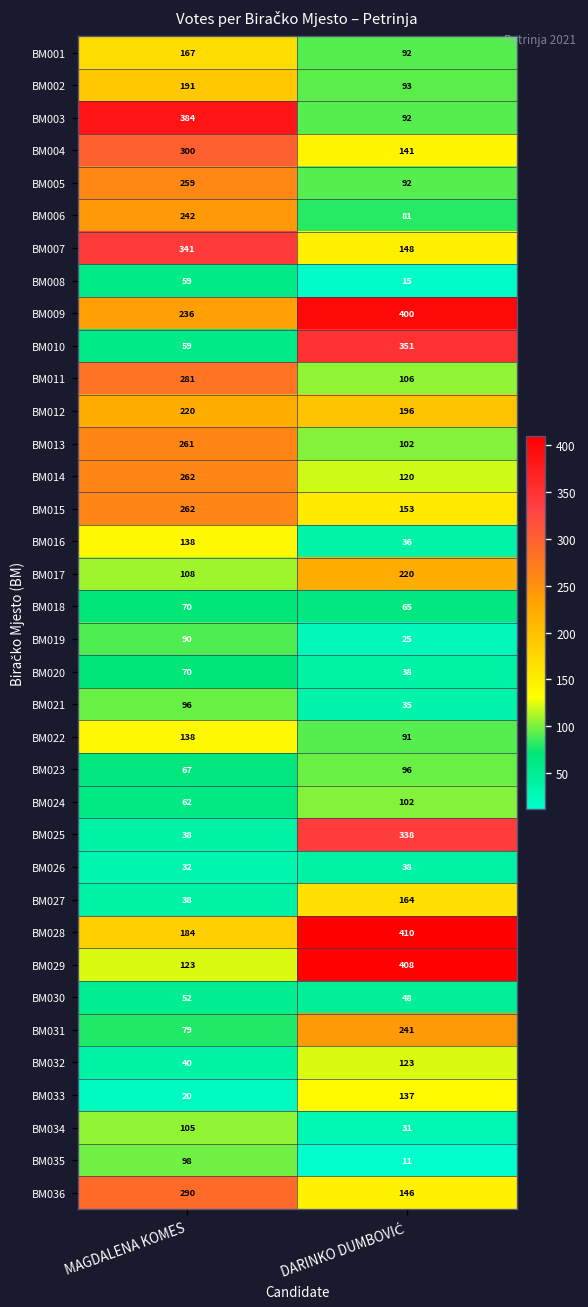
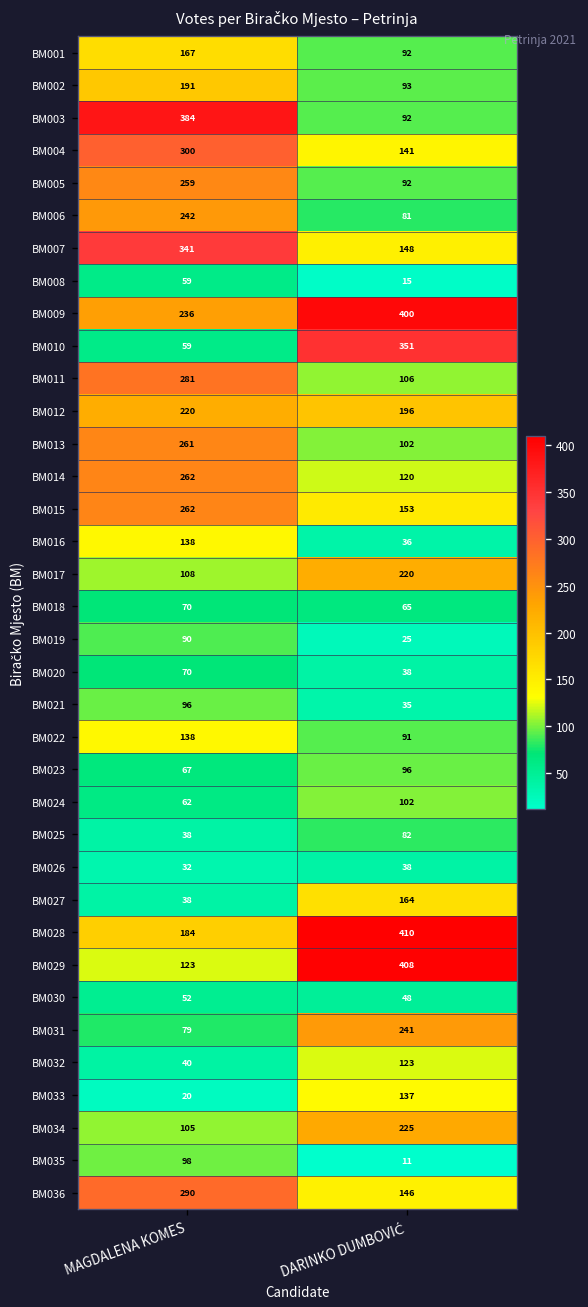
  {
    "BM001": {
      "MAGDALENA KOMES": 167,
      "DARINKO DUMBOVIĆ": 92
    },
    "BM002": {
      "MAGDALENA KOMES": 191,
      "DARINKO DUMBOVIĆ": 93
    },
    "BM003": {
      "MAGDALENA KOMES": 384,
      "DARINKO DUMBOVIĆ": 92
    },
    "BM004": {
      "MAGDALENA KOMES": 300,
      "DARINKO DUMBOVIĆ": 141
    },
    "BM005": {
      "MAGDALENA KOMES": 259,
      "DARINKO DUMBOVIĆ": 92
    },
    "BM006": {
      "MAGDALENA KOMES": 242,
      "DARINKO DUMBOVIĆ": 81
    },
    "BM007": {
      "MAGDALENA KOMES": 341,
      "DARINKO DUMBOVIĆ": 148
    },
    "BM008": {
      "MAGDALENA KOMES": 59,
      "DARINKO DUMBOVIĆ": 15
    },
    "BM009": {
      "MAGDALENA KOMES": 236,
      "DARINKO DUMBOVIĆ": 400
    },
    "BM010": {
      "MAGDALENA KOMES": 59,
      "DARINKO DUMBOVIĆ": 351
    },
    "BM011": {
      "MAGDALENA KOMES": 281,
      "DARINKO DUMBOVIĆ": 106
    },
    "BM012": {
      "MAGDALENA KOMES": 220,
      "DARINKO DUMBOVIĆ": 196
    },
    "BM013": {
      "MAGDALENA KOMES": 261,
      "DARINKO DUMBOVIĆ": 102
    },
    "BM014": {
      "MAGDALENA KOMES": 262,
      "DARINKO DUMBOVIĆ": 120
    },
    "BM015": {
      "MAGDALENA KOMES": 262,
      "DARINKO DUMBOVIĆ": 153
    },
    "BM016": {
      "MAGDALENA KOMES": 138,
      "DARINKO DUMBOVIĆ": 36
    },
    "BM017": {
      "MAGDALENA KOMES": 108,
      "DARINKO DUMBOVIĆ": 220
    },
    "BM018": {
      "MAGDALENA KOMES": 70,
      "DARINKO DUMBOVIĆ": 65
    },
    "BM019": {
      "MAGDALENA KOMES": 90,
      "DARINKO DUMBOVIĆ": 25
    },
    "BM020": {
      "MAGDALENA KOMES": 70,
      "DARINKO DUMBOVIĆ": 38
    },
    "BM021": {
      "MAGDALENA KOMES": 96,
      "DARINKO DUMBOVIĆ": 35
    },
    "BM022": {
      "MAGDALENA KOMES": 138,
      "DARINKO DUMBOVIĆ": 91
    },
    "BM023": {
      "MAGDALENA KOMES": 67,
      "DARINKO DUMBOVIĆ": 96
    },
    "BM024": {
      "MAGDALENA KOMES": 62,
      "DARINKO DUMBOVIĆ": 102
    },
    "BM025": {
      "MAGDALENA KOMES": 38,
-     "DARINKO DUMBOVIĆ": 338
+     "DARINKO DUMBOVIĆ": 82
    },
    "BM026": {
      "MAGDALENA KOMES": 32,
      "DARINKO DUMBOVIĆ": 38
    },
    "BM027": {
      "MAGDALENA KOMES": 38,
      "DARINKO DUMBOVIĆ": 164
    },
    "BM028": {
      "MAGDALENA KOMES": 184,
      "DARINKO DUMBOVIĆ": 410
    },
    "BM029": {
      "MAGDALENA KOMES": 123,
      "DARINKO DUMBOVIĆ": 408
    },
    "BM030": {
      "MAGDALENA KOMES": 52,
      "DARINKO DUMBOVIĆ": 48
    },
    "BM031": {
      "MAGDALENA KOMES": 79,
      "DARINKO DUMBOVIĆ": 241
    },
    "BM032": {
      "MAGDALENA KOMES": 40,
      "DARINKO DUMBOVIĆ": 123
    },
    "BM033": {
      "MAGDALENA KOMES": 20,
      "DARINKO DUMBOVIĆ": 137
    },
    "BM034": {
      "MAGDALENA KOMES": 105,
-     "DARINKO DUMBOVIĆ": 31
+     "DARINKO DUMBOVIĆ": 225
    },
    "BM035": {
      "MAGDALENA KOMES": 98,
      "DARINKO DUMBOVIĆ": 11
    },
    "BM036": {
      "MAGDALENA KOMES": 290,
      "DARINKO DUMBOVIĆ": 146
    }
  }
